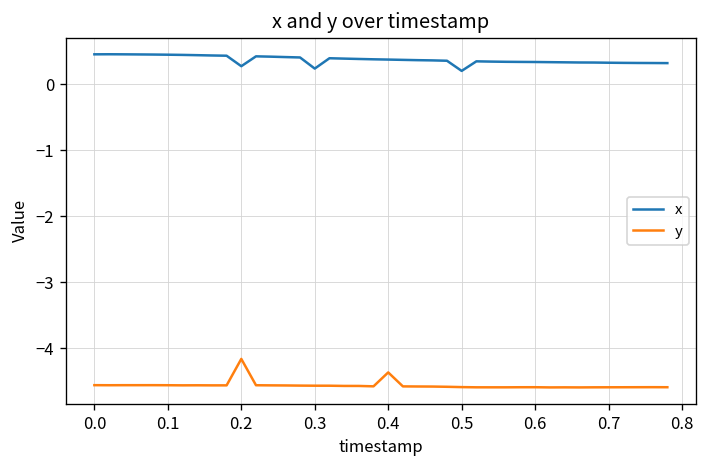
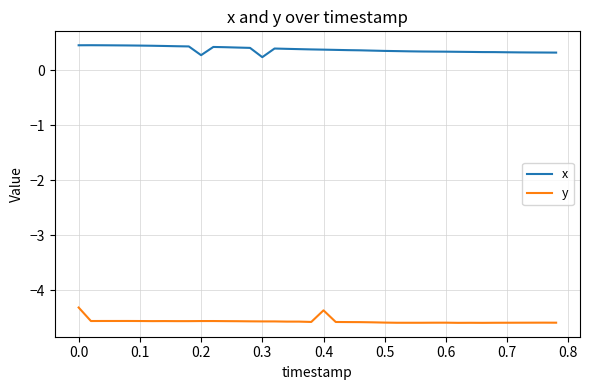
  {
    "x": {
      "0.0": 0.5,
      "0.1": 0.5,
      "0.2": 0.3,
      "0.3": 0.2,
      "0.4": 0.4,
-     "0.5": 0.2,
+     "0.5": 0.4,
      "0.6": 0.3,
      "0.7": 0.3
    },
    "y": {
-     "0.0": -4.6,
+     "0.0": -4.3,
      "0.1": -4.6,
-     "0.2": -4.2,
+     "0.2": -4.6,
      "0.3": -4.6,
      "0.4": -4.4,
      "0.5": -4.6,
      "0.6": -4.6,
      "0.7": -4.6
    }
  }
